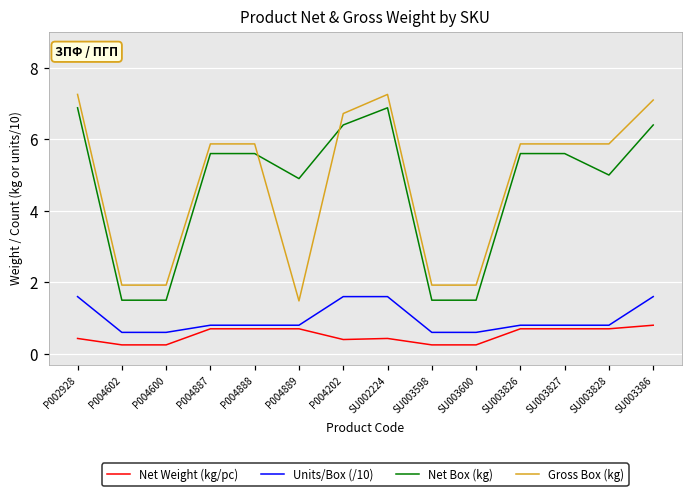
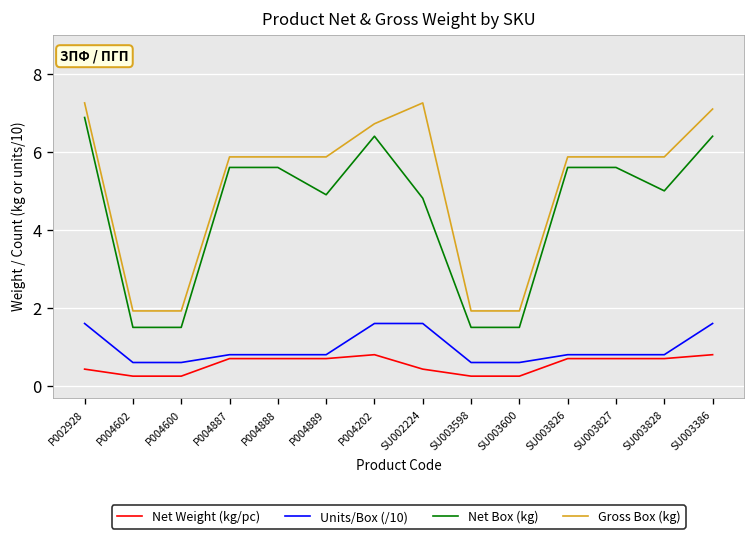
  {
    "Net Weight (kg/pc)": {
      "P002928": 0.4,
      "P004602": 0.3,
      "P004600": 0.3,
      "P004887": 0.7,
      "P004888": 0.7,
      "P004889": 0.7,
-     "P004202": 0.4,
+     "P004202": 0.8,
      "SU002224": 0.4,
      "SU003598": 0.3,
      "SU003600": 0.3,
      "SU003826": 0.7,
      "SU003827": 0.7,
      "SU003828": 0.7,
      "SU003386": 0.8
    },
    "Units/Box (/10)": {
      "P002928": 1.6,
      "P004602": 0.6,
      "P004600": 0.6,
      "P004887": 0.8,
      "P004888": 0.8,
      "P004889": 0.8,
      "P004202": 1.6,
      "SU002224": 1.6,
      "SU003598": 0.6,
      "SU003600": 0.6,
      "SU003826": 0.8,
      "SU003827": 0.8,
      "SU003828": 0.8,
      "SU003386": 1.6
    },
    "Net Box (kg)": {
      "P002928": 6.9,
      "P004602": 1.5,
      "P004600": 1.5,
      "P004887": 5.6,
      "P004888": 5.6,
      "P004889": 4.9,
      "P004202": 6.4,
-     "SU002224": 6.9,
+     "SU002224": 4.8,
      "SU003598": 1.5,
      "SU003600": 1.5,
      "SU003826": 5.6,
      "SU003827": 5.6,
      "SU003828": 5.0,
      "SU003386": 6.4
    },
    "Gross Box (kg)": {
      "P002928": 7.3,
      "P004602": 1.9,
      "P004600": 1.9,
      "P004887": 5.9,
      "P004888": 5.9,
-     "P004889": 1.5,
+     "P004889": 5.9,
      "P004202": 6.7,
      "SU002224": 7.3,
      "SU003598": 1.9,
      "SU003600": 1.9,
      "SU003826": 5.9,
      "SU003827": 5.9,
      "SU003828": 5.9,
      "SU003386": 7.1
    }
  }
